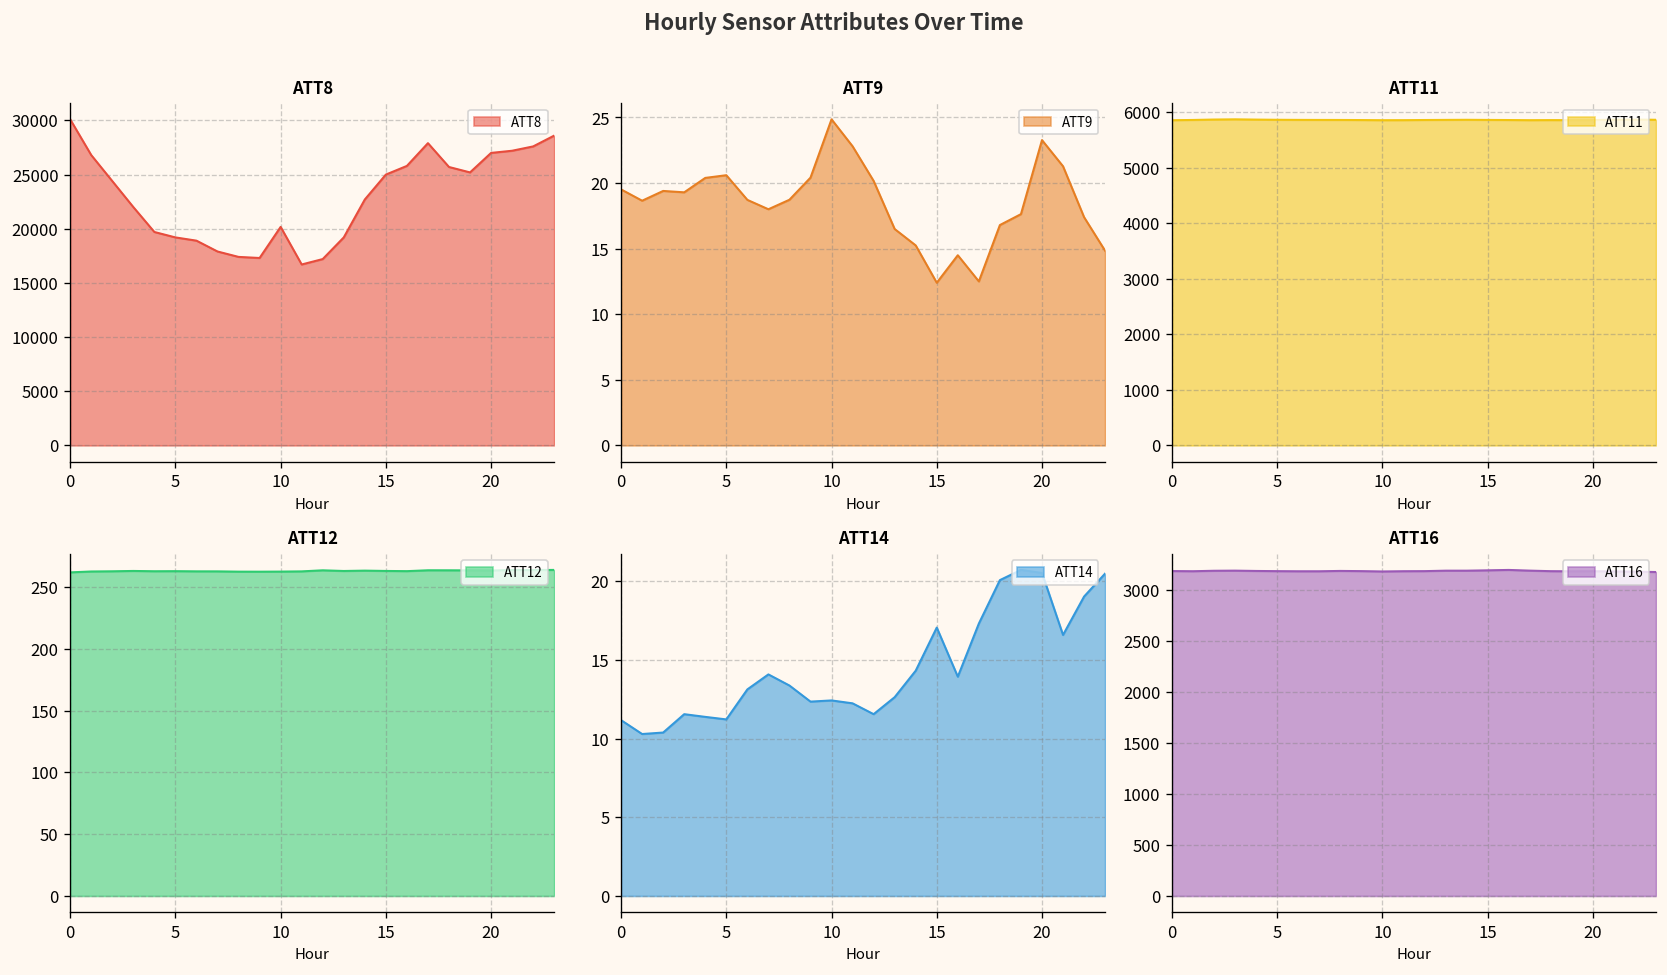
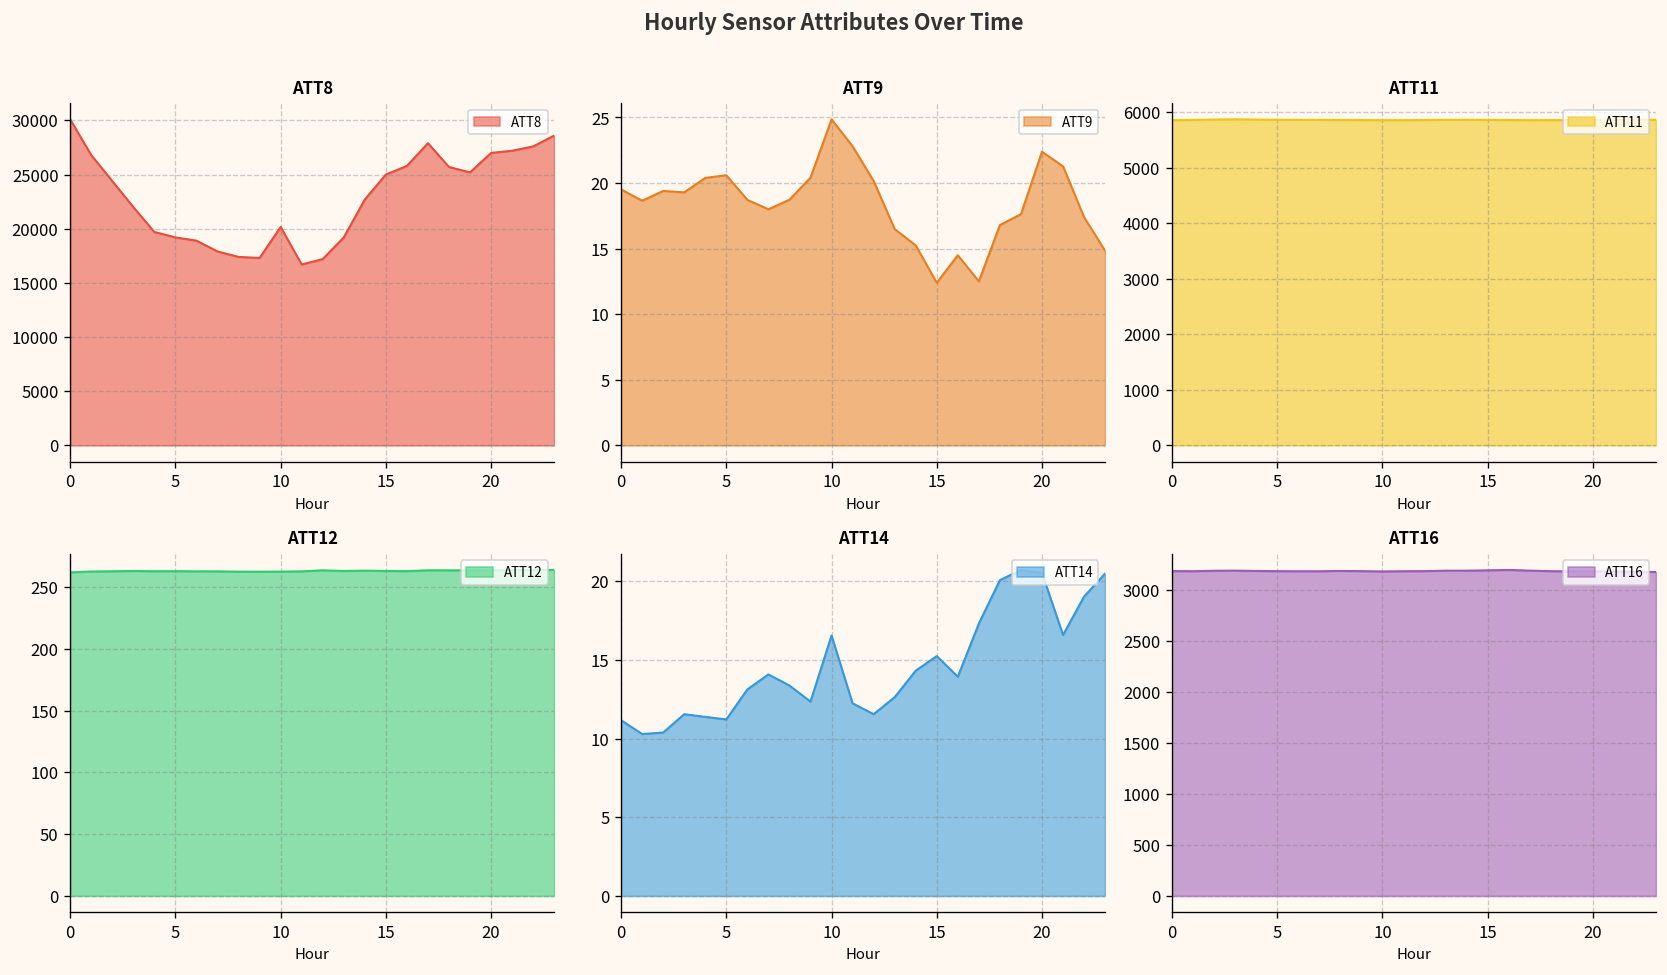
  {
    "ATT8": {
      "0": 30000,
      "5": 19000,
      "10": 20000,
      "15": 25000,
      "20": 27000
    },
    "ATT9": {
      "0": 19.5,
      "5": 20.6,
      "10": 24.9,
      "15": 12.4,
-     "20": 23.3
+     "20": 22.4
    },
    "ATT11": {
      "0": 5900,
      "5": 5900,
      "10": 5900,
      "15": 5900
    },
    "ATT12": {
      "0": 262,
      "5": 263,
      "10": 262,
      "15": 263
    },
    "ATT14": {
      "0": 11.2,
      "5": 11.2,
-     "10": 12.4,
-     "15": 17.1
+     "10": 16.6,
+     "15": 15.2
    },
    "ATT16": {
      "0": 3200,
      "5": 3200,
      "10": 3200,
      "15": 3200
    }
  }
